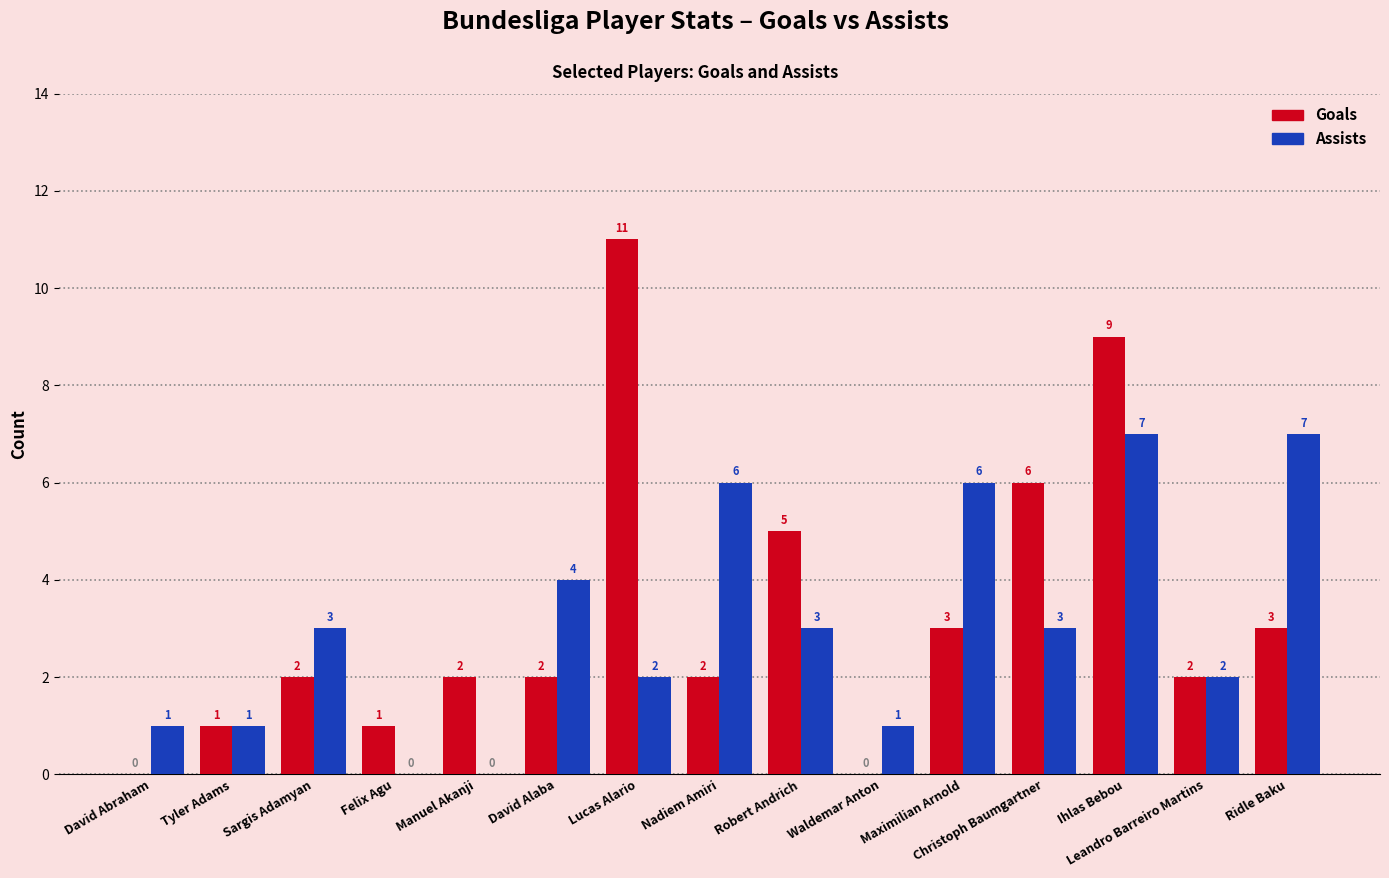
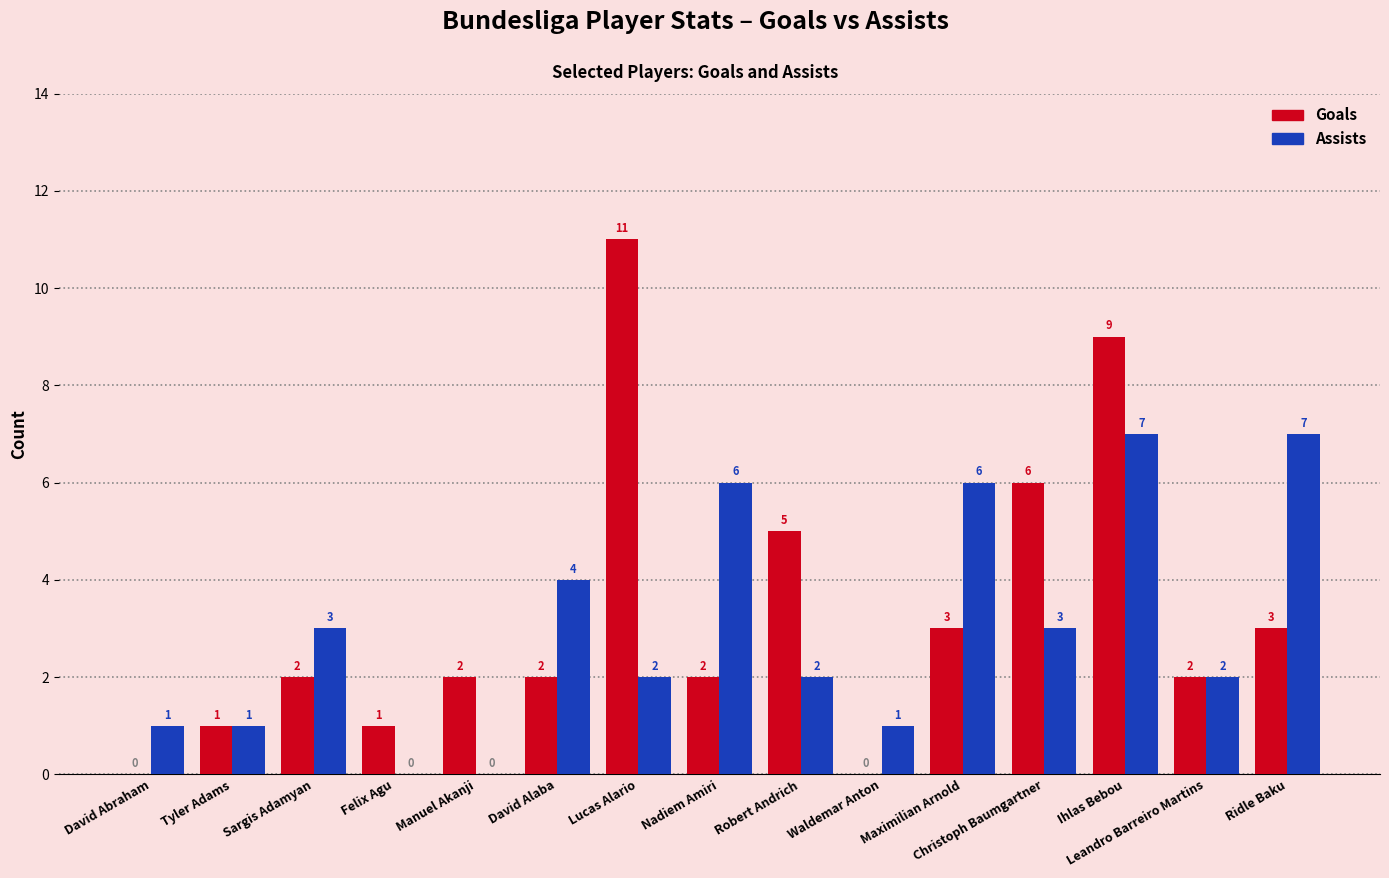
  {
    "Goals": {
      "David Abraham": 0,
      "Tyler Adams": 1,
      "Sargis Adamyan": 2,
      "Felix Agu": 1,
      "Manuel Akanji": 2,
      "David Alaba": 2,
      "Lucas Alario": 11,
      "Nadiem Amiri": 2,
      "Robert Andrich": 5,
      "Waldemar Anton": 0,
      "Maximilian Arnold": 3,
      "Christoph Baumgartner": 6,
      "Ihlas Bebou": 9,
      "Leandro Barreiro Martins": 2,
      "Ridle Baku": 3
    },
    "Assists": {
      "David Abraham": 1,
      "Tyler Adams": 1,
      "Sargis Adamyan": 3,
      "Felix Agu": 0,
      "Manuel Akanji": 0,
      "David Alaba": 4,
      "Lucas Alario": 2,
      "Nadiem Amiri": 6,
-     "Robert Andrich": 3,
+     "Robert Andrich": 2,
      "Waldemar Anton": 1,
      "Maximilian Arnold": 6,
      "Christoph Baumgartner": 3,
      "Ihlas Bebou": 7,
      "Leandro Barreiro Martins": 2,
      "Ridle Baku": 7
    }
  }
